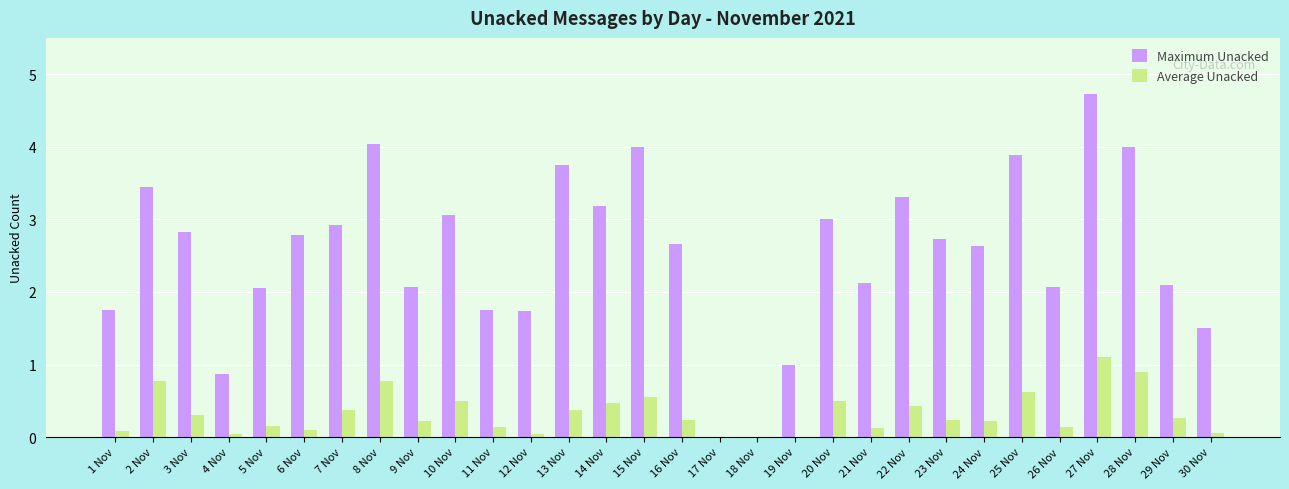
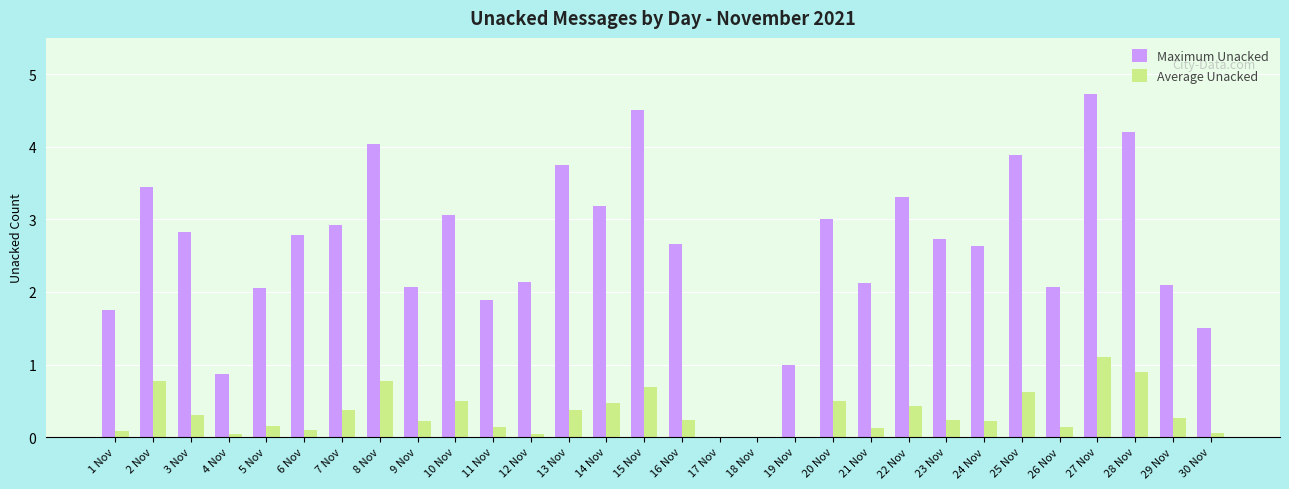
  {
    "Maximum Unacked": {
      "1 Nov": 1.8,
      "2 Nov": 3.4,
      "3 Nov": 2.8,
      "4 Nov": 0.9,
      "5 Nov": 2.0,
      "6 Nov": 2.8,
      "7 Nov": 2.9,
      "8 Nov": 4.0,
      "9 Nov": 2.1,
      "10 Nov": 3.1,
-     "11 Nov": 1.8,
-     "12 Nov": 1.7,
+     "11 Nov": 1.9,
+     "12 Nov": 2.1,
      "13 Nov": 3.8,
      "14 Nov": 3.2,
-     "15 Nov": 4.0,
+     "15 Nov": 4.5,
      "16 Nov": 2.7,
      "17 Nov": 0.0,
      "18 Nov": 0.0,
      "19 Nov": 1.0,
      "20 Nov": 3.0,
      "21 Nov": 2.1,
      "22 Nov": 3.3,
      "23 Nov": 2.7,
      "24 Nov": 2.6,
      "25 Nov": 3.9,
      "26 Nov": 2.1,
      "27 Nov": 4.7,
-     "28 Nov": 4.0,
+     "28 Nov": 4.2,
      "29 Nov": 2.1,
      "30 Nov": 1.5
    },
    "Average Unacked": {
      "1 Nov": 0.1,
      "2 Nov": 0.8,
      "3 Nov": 0.3,
      "4 Nov": 0.0,
      "5 Nov": 0.1,
      "6 Nov": 0.1,
      "7 Nov": 0.4,
      "8 Nov": 0.8,
      "9 Nov": 0.2,
      "10 Nov": 0.5,
      "11 Nov": 0.1,
      "12 Nov": 0.0,
      "13 Nov": 0.4,
      "14 Nov": 0.5,
-     "15 Nov": 0.6,
+     "15 Nov": 0.7,
      "16 Nov": 0.2,
      "17 Nov": 0.0,
      "18 Nov": 0.0,
      "19 Nov": 0.0,
      "20 Nov": 0.5,
      "21 Nov": 0.1,
      "22 Nov": 0.4,
      "23 Nov": 0.2,
      "24 Nov": 0.2,
      "25 Nov": 0.6,
      "26 Nov": 0.1,
      "27 Nov": 1.1,
      "28 Nov": 0.9,
      "29 Nov": 0.3,
      "30 Nov": 0.1
    }
  }
